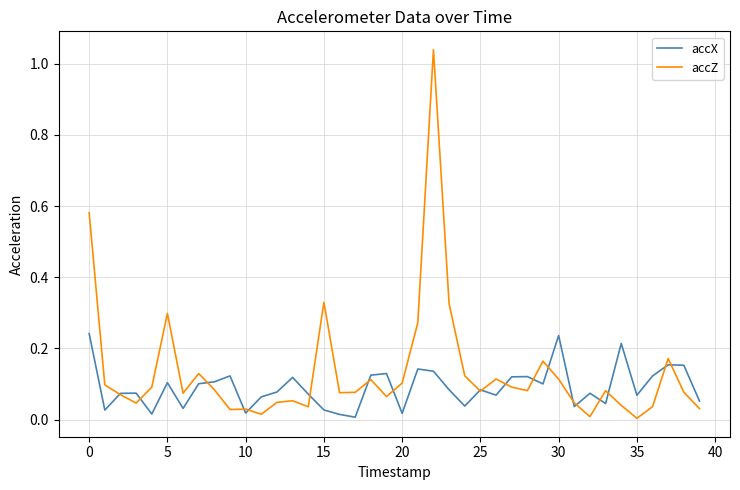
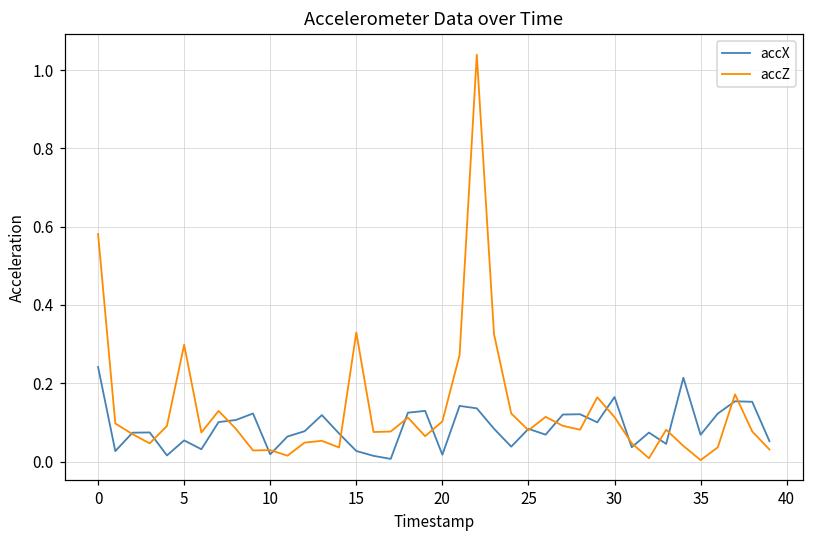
  {
    "accX": {
      "0": 0.24,
-     "5": 0.10,
+     "5": 0.05,
      "10": 0.02,
      "15": 0.03,
      "20": 0.02,
-     "30": 0.24,
+     "30": 0.16,
      "35": 0.07
    },
    "accZ": {
      "0": 0.58,
      "5": 0.30,
      "10": 0.03,
      "15": 0.33,
      "20": 0.10,
      "30": 0.11,
      "35": 0.00
    }
  }
